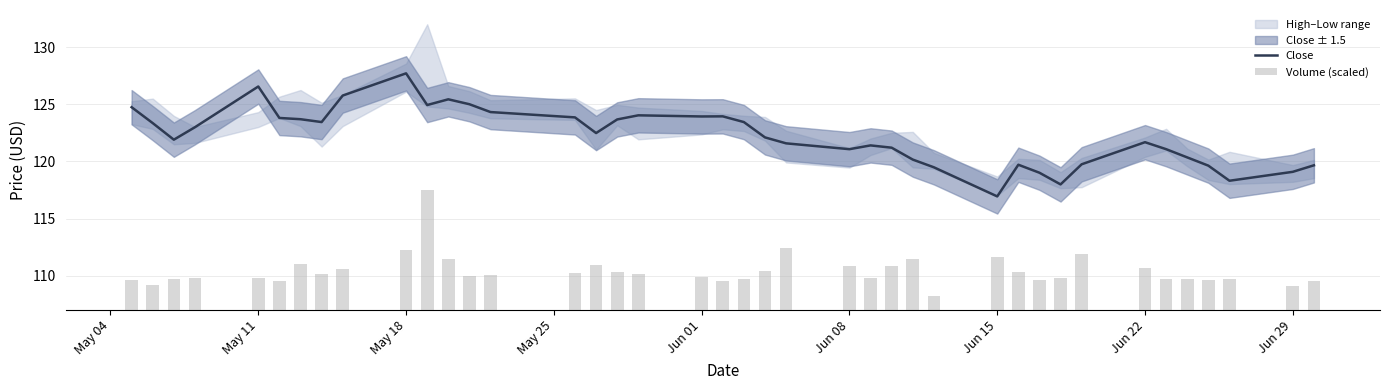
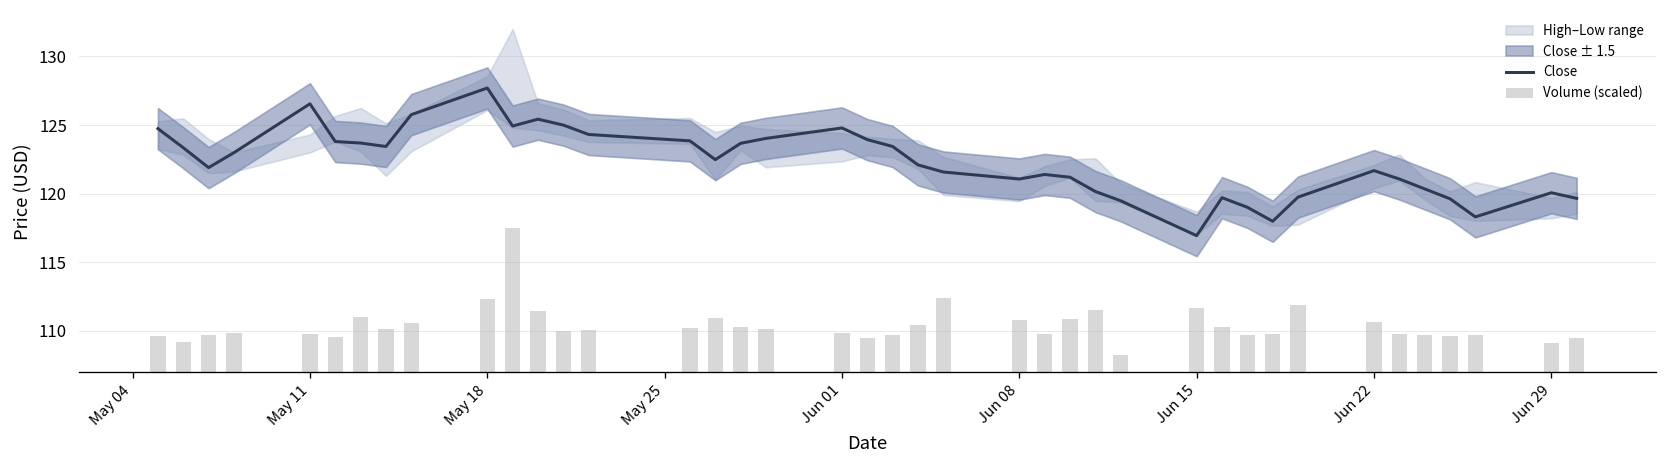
  {
    "Close": {
      "May 11": 126.6,
      "May 18": 127.7,
-     "Jun 01": 123.9,
+     "Jun 01": 124.8,
      "Jun 15": 116.9,
      "Jun 22": 121.7,
-     "Jun 29": 119.1
+     "Jun 29": 120.1
    }
  }
